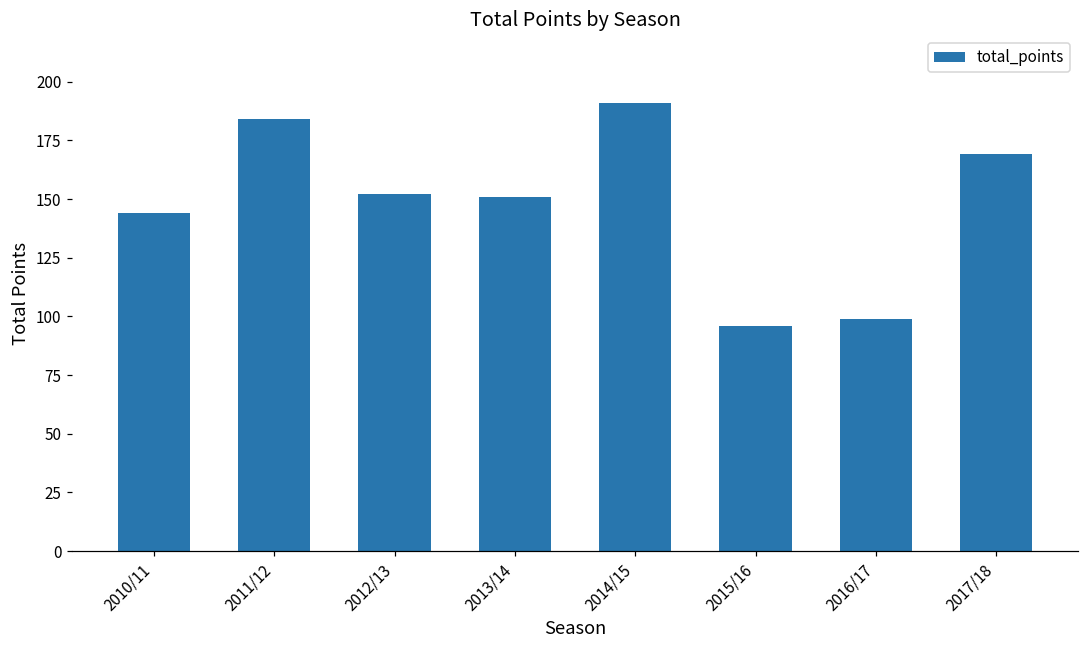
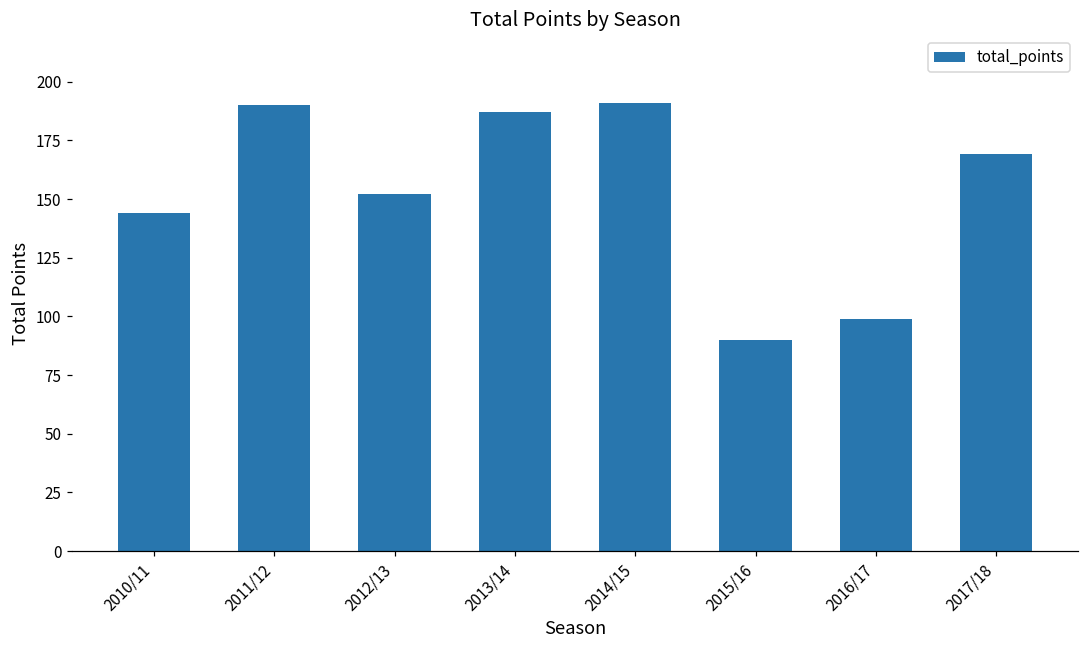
  {
    "2010/11": 144,
-   "2011/12": 184,
+   "2011/12": 190,
    "2012/13": 152,
-   "2013/14": 151,
+   "2013/14": 187,
    "2014/15": 191,
-   "2015/16": 96,
+   "2015/16": 90,
    "2016/17": 99,
    "2017/18": 169
  }
